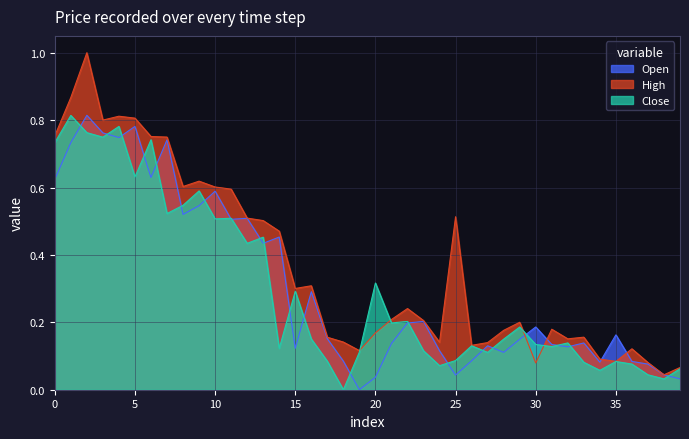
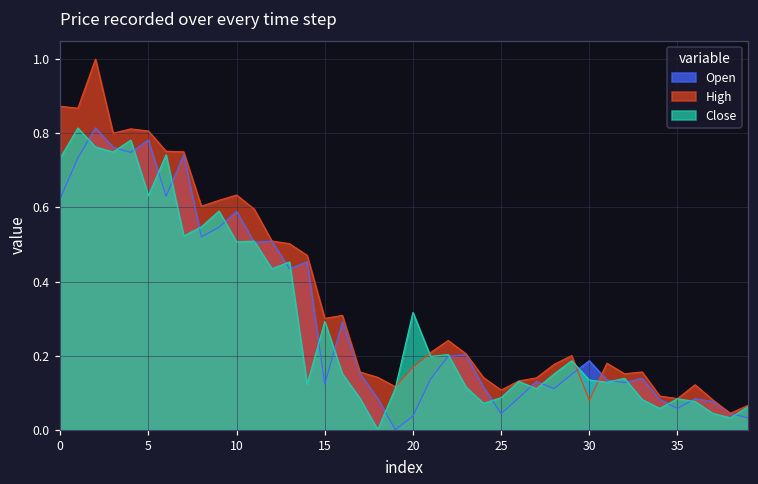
  {
    "Open": {
      "0": 0.62,
      "5": 0.78,
      "10": 0.59,
      "15": 0.12,
      "20": 0.04,
      "25": 0.04,
      "30": 0.19,
-     "35": 0.16
+     "35": 0.06
    },
    "High": {
-     "0": 0.75,
+     "0": 0.87,
      "5": 0.81,
-     "10": 0.60,
+     "10": 0.63,
      "15": 0.30,
      "20": 0.17,
-     "25": 0.51,
+     "25": 0.11,
      "30": 0.08
    },
    "Close": {
      "0": 0.73,
      "5": 0.63,
      "10": 0.51,
      "15": 0.29,
      "20": 0.32,
      "25": 0.09,
      "30": 0.13
    }
  }
